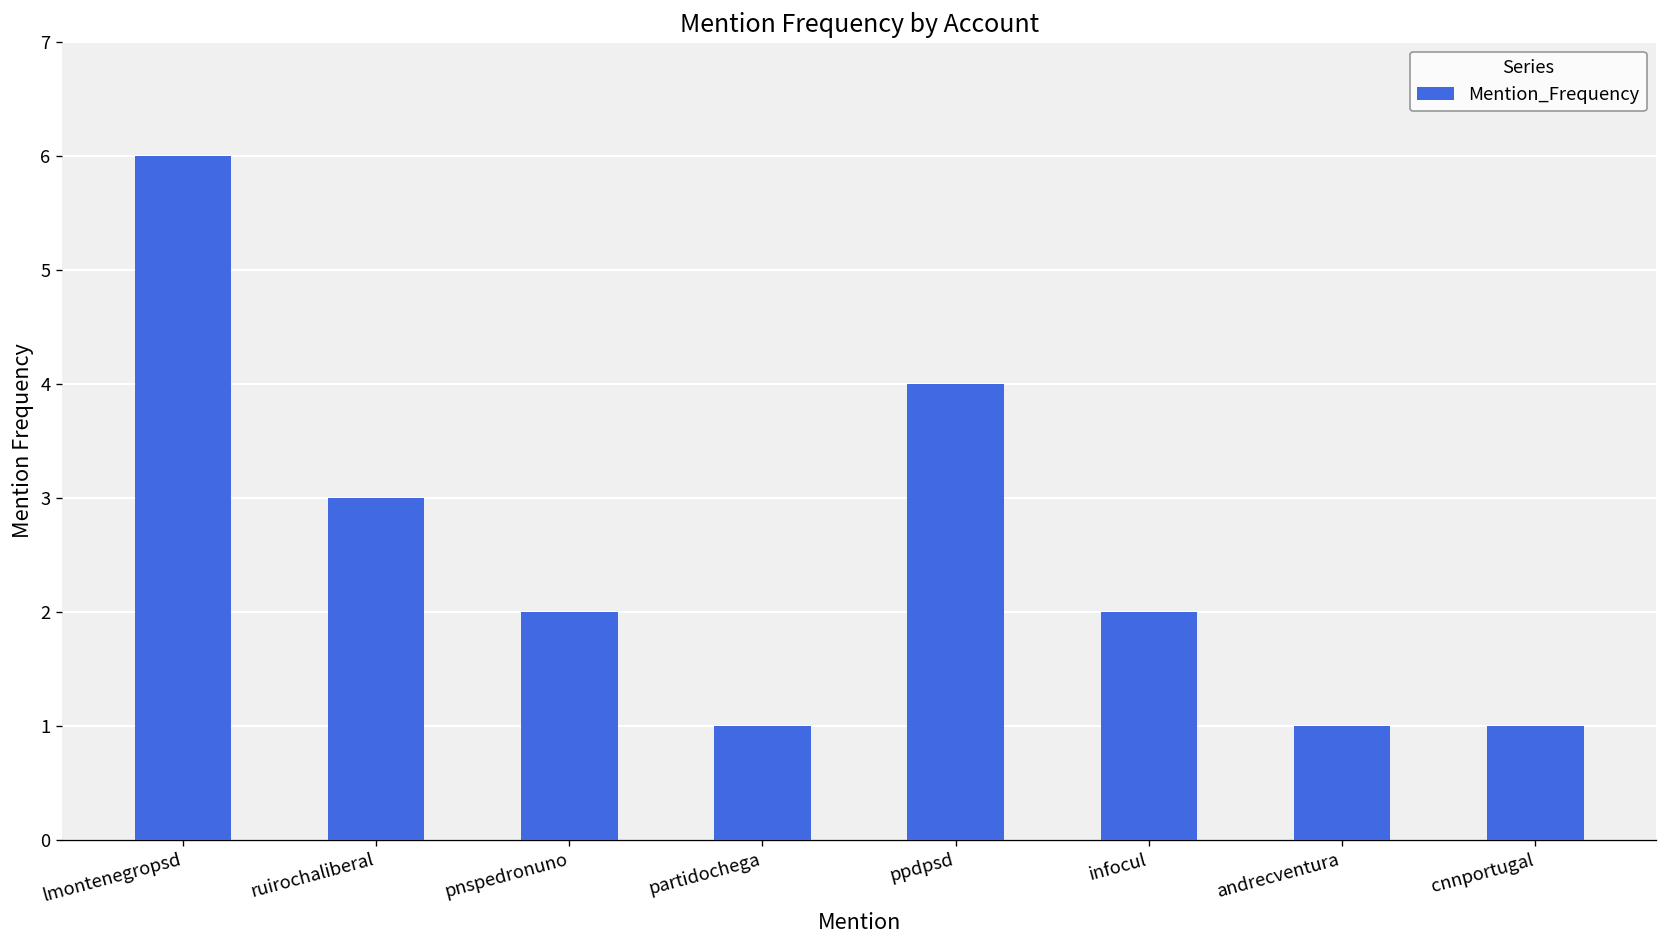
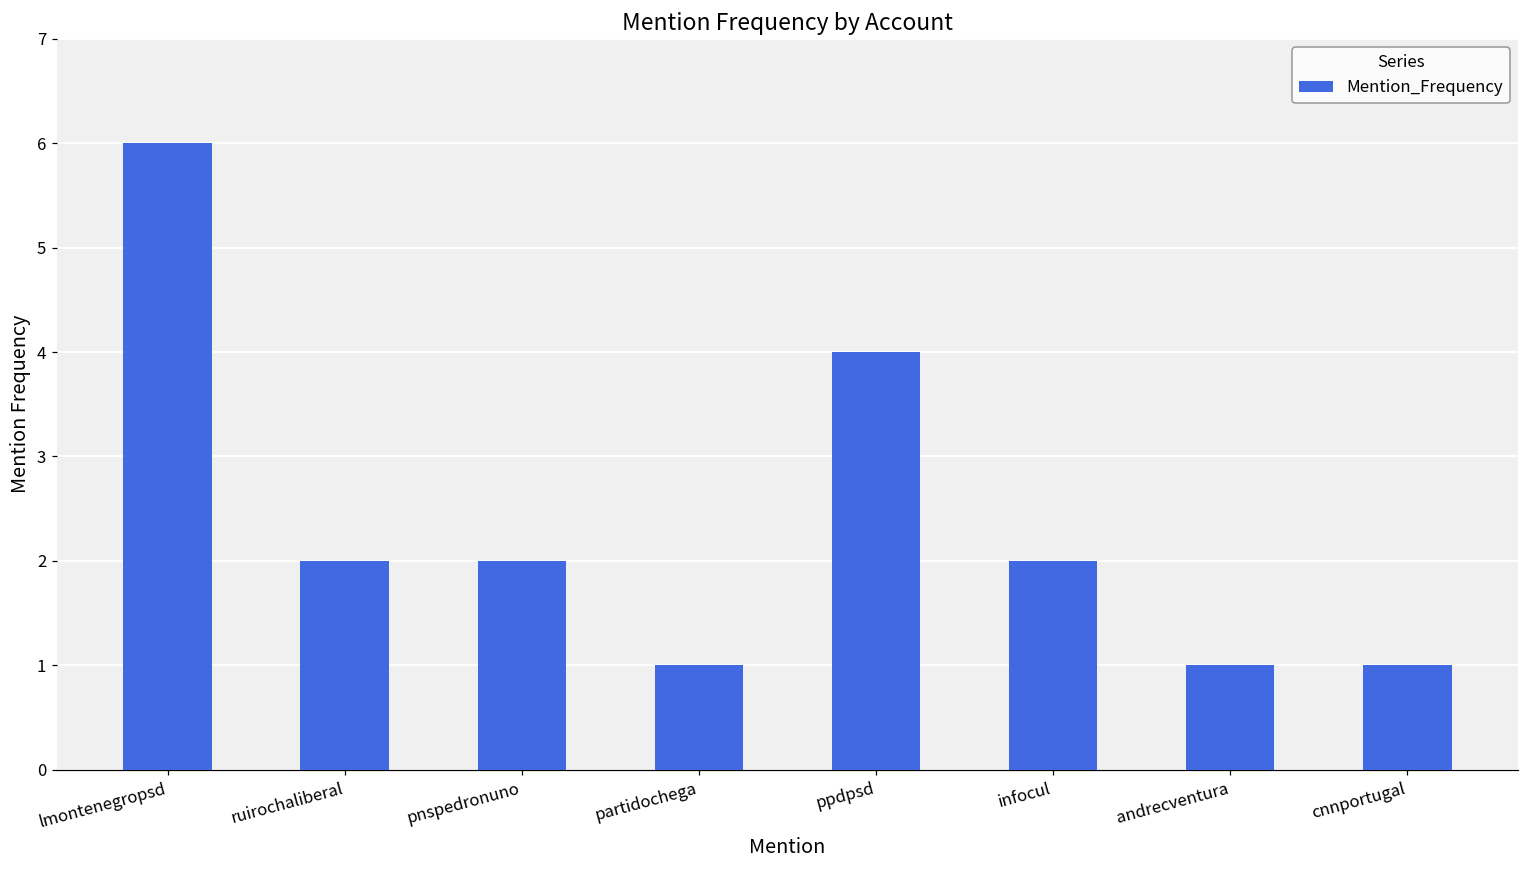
  {
    "lmontenegropsd": 6,
-   "ruirochaliberal": 3,
+   "ruirochaliberal": 2,
    "pnspedronuno": 2,
    "partidochega": 1,
    "ppdpsd": 4,
    "infocul": 2,
    "andrecventura": 1,
    "cnnportugal": 1
  }
